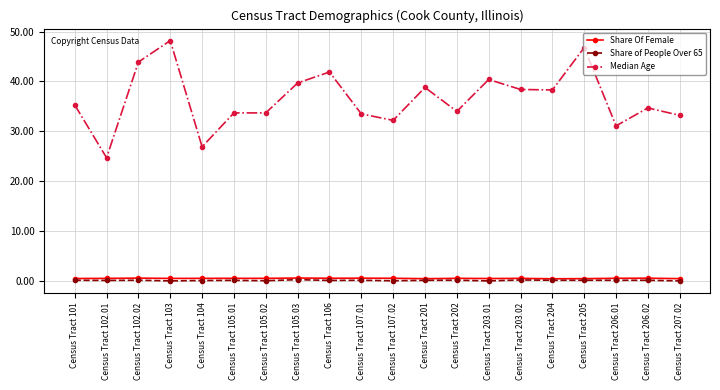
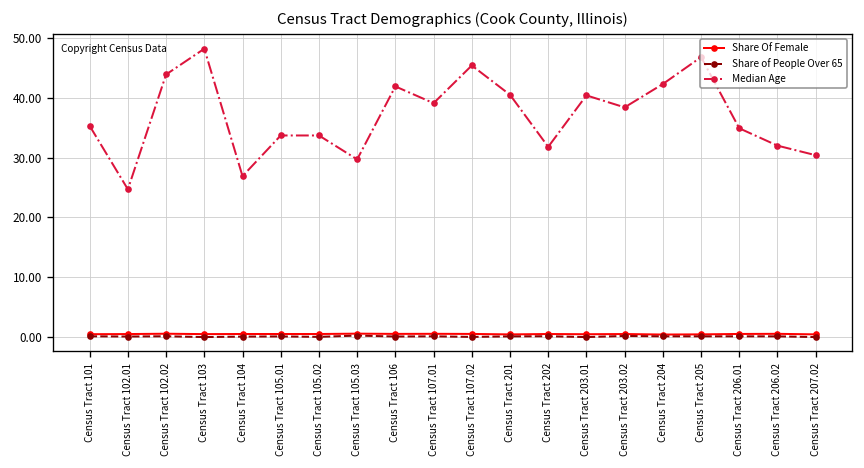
  {
    "Median Age": {
      "Census Tract 101": 35,
      "Census Tract 102.01": 25,
      "Census Tract 102.02": 44,
      "Census Tract 103": 48,
      "Census Tract 104": 27,
      "Census Tract 105.01": 34,
      "Census Tract 105.02": 34,
-     "Census Tract 105.03": 40,
+     "Census Tract 105.03": 30,
      "Census Tract 106": 42,
-     "Census Tract 107.01": 34,
-     "Census Tract 107.02": 32,
-     "Census Tract 201": 39,
-     "Census Tract 202": 34,
+     "Census Tract 107.01": 39,
+     "Census Tract 107.02": 45,
+     "Census Tract 201": 41,
+     "Census Tract 202": 32,
      "Census Tract 203.01": 40,
      "Census Tract 203.02": 38,
-     "Census Tract 204": 38,
-     "Census Tract 206.01": 31,
-     "Census Tract 206.02": 35,
-     "Census Tract 207.02": 33
+     "Census Tract 204": 42,
+     "Census Tract 206.01": 35,
+     "Census Tract 206.02": 32,
+     "Census Tract 207.02": 30
    }
  }
